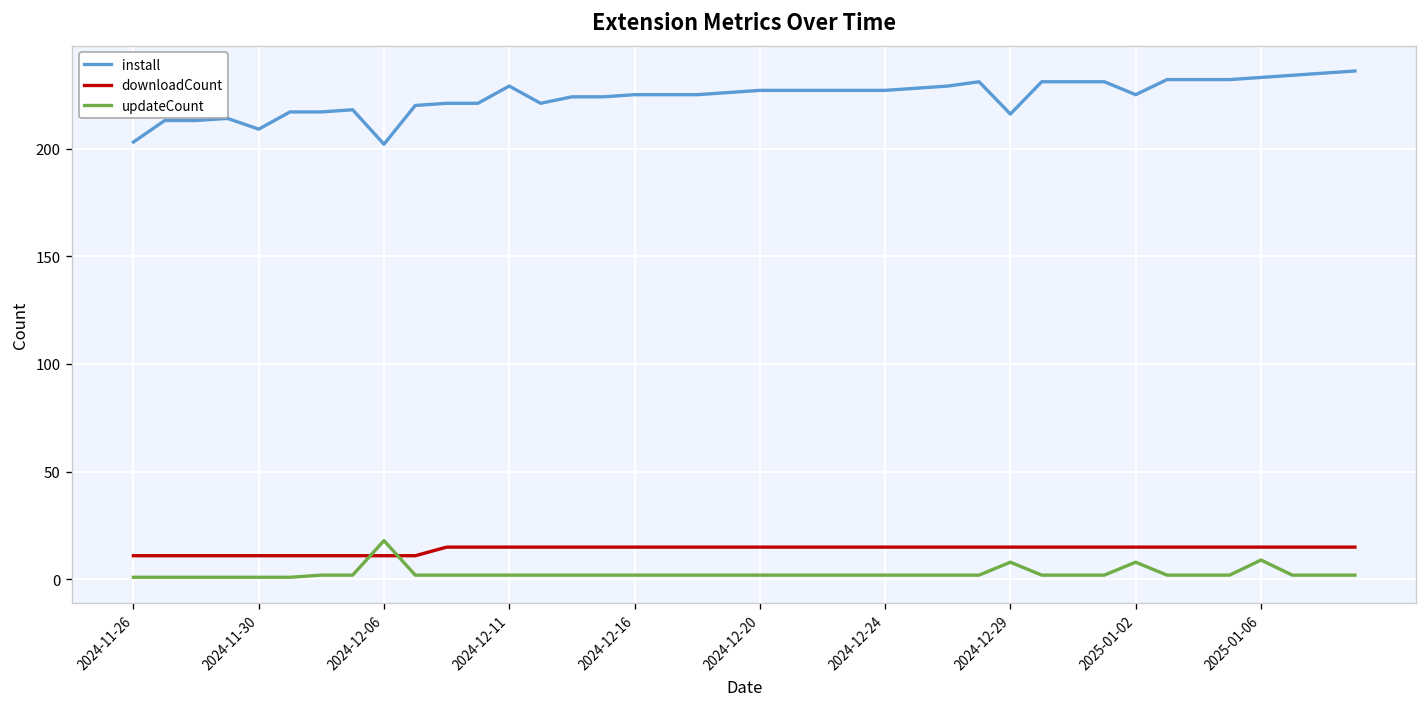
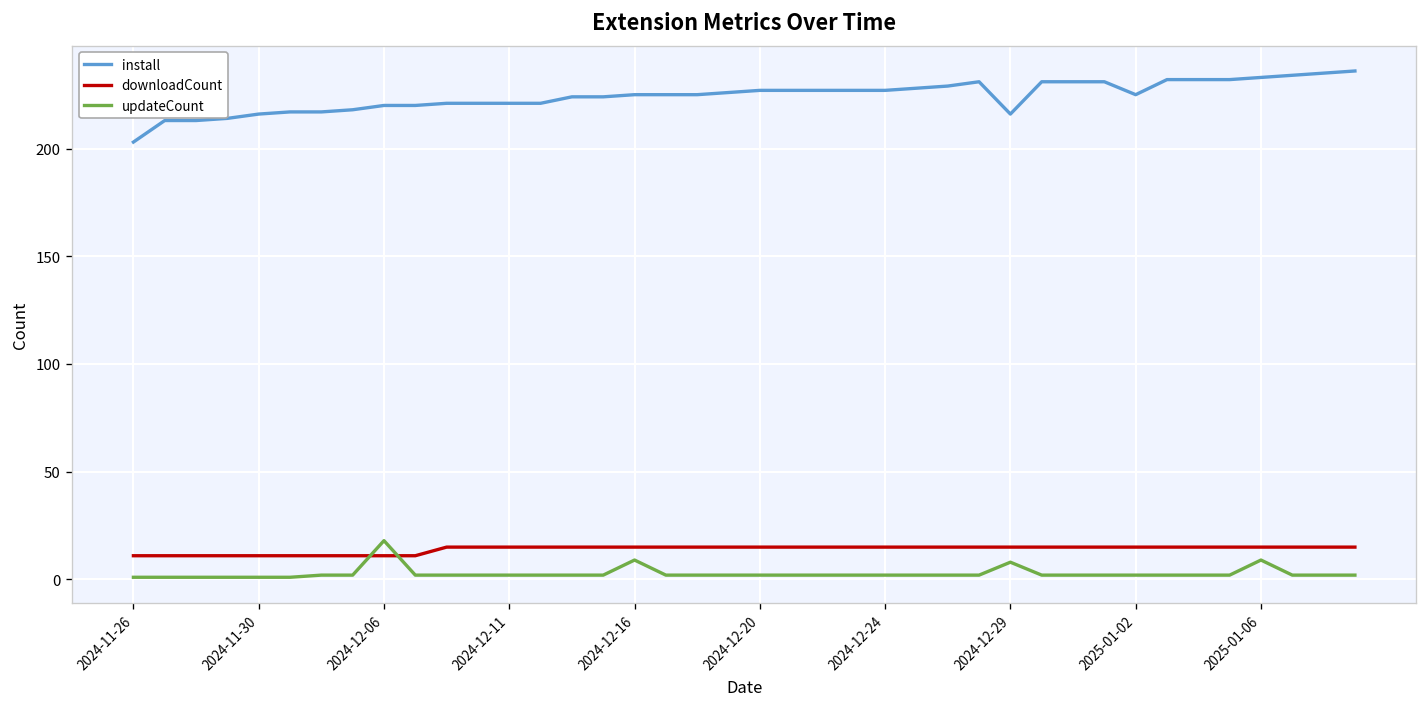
  {
    "install": {
      "2024-11-26": 203,
-     "2024-11-30": 209,
-     "2024-12-06": 202,
-     "2024-12-11": 229,
+     "2024-11-30": 216,
+     "2024-12-06": 220,
+     "2024-12-11": 221,
      "2024-12-16": 225,
      "2024-12-20": 227,
      "2024-12-24": 227,
      "2024-12-29": 216,
      "2025-01-02": 225,
      "2025-01-06": 233
    },
    "downloadCount": {
      "2024-11-26": 11,
      "2024-11-30": 11,
      "2024-12-06": 11,
      "2024-12-11": 15,
      "2024-12-16": 15,
      "2024-12-20": 15,
      "2024-12-24": 15,
      "2024-12-29": 15,
      "2025-01-02": 15,
      "2025-01-06": 15
    },
    "updateCount": {
      "2024-11-26": 1,
      "2024-11-30": 1,
      "2024-12-06": 18,
      "2024-12-11": 2,
-     "2024-12-16": 2,
+     "2024-12-16": 9,
      "2024-12-20": 2,
      "2024-12-24": 2,
      "2024-12-29": 8,
-     "2025-01-02": 8,
+     "2025-01-02": 2,
      "2025-01-06": 9
    }
  }
